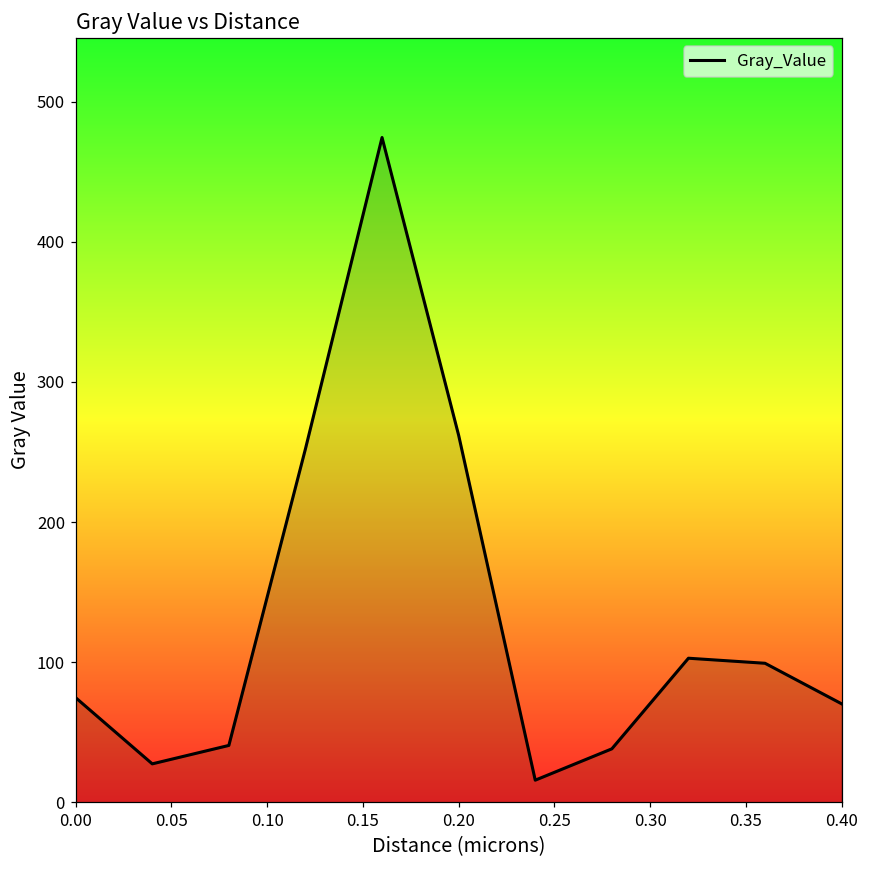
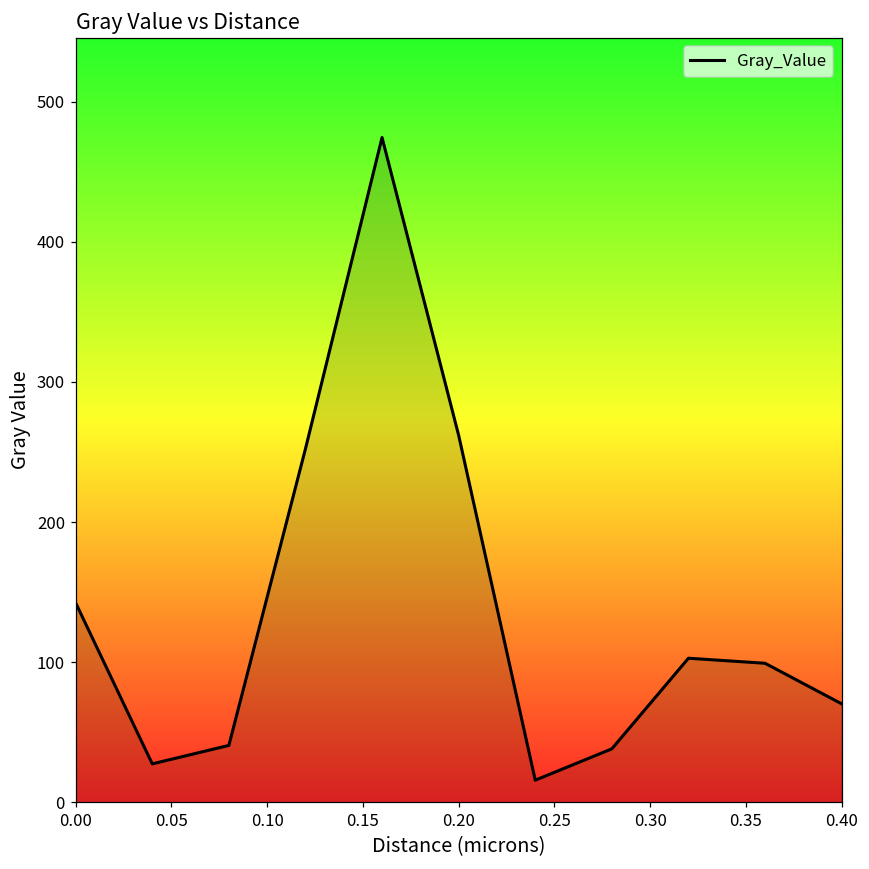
  {
-   "0.00": 75,
+   "0.00": 142,
    "0.20": 262,
    "0.40": 70
  }
